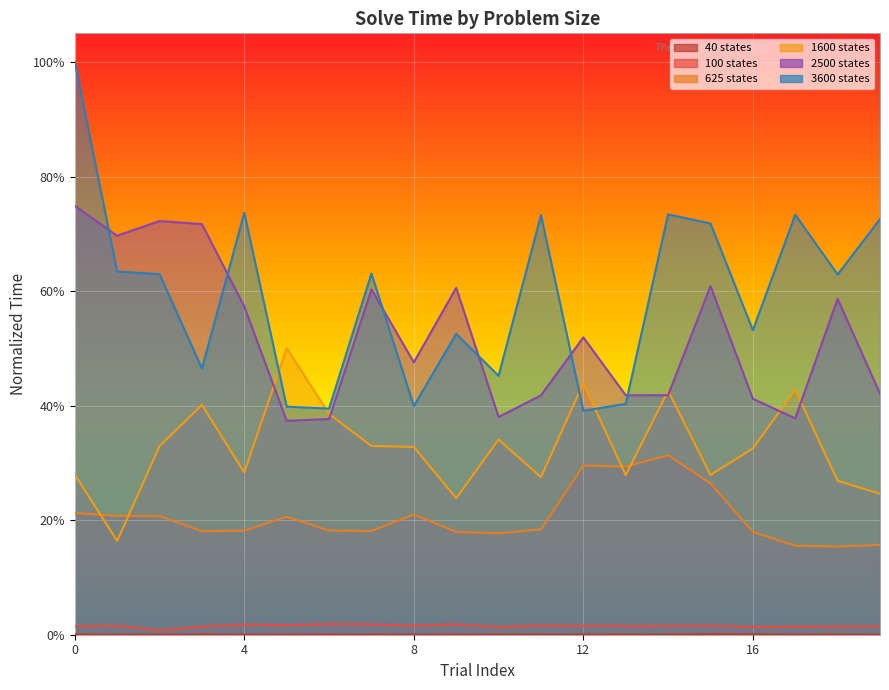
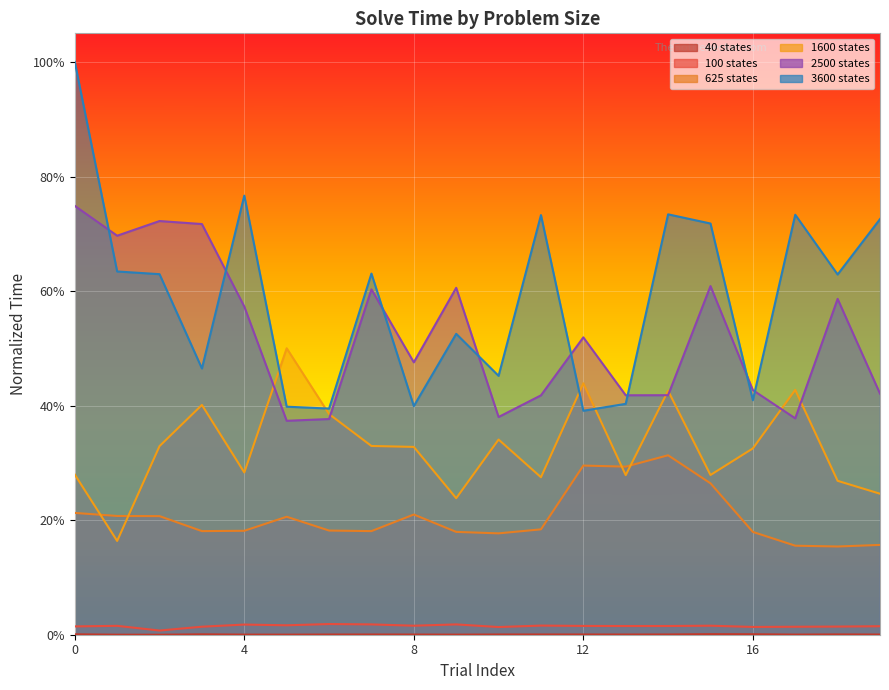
  {
    "2500 states": {
      "0": "75%",
      "4": "57%",
      "8": "48%",
      "12": "52%",
-     "16": "41%"
+     "16": "43%"
    },
    "3600 states": {
      "0": "100%",
-     "4": "74%",
+     "4": "77%",
      "8": "40%",
      "12": "39%",
-     "16": "53%"
+     "16": "41%"
    }
  }
